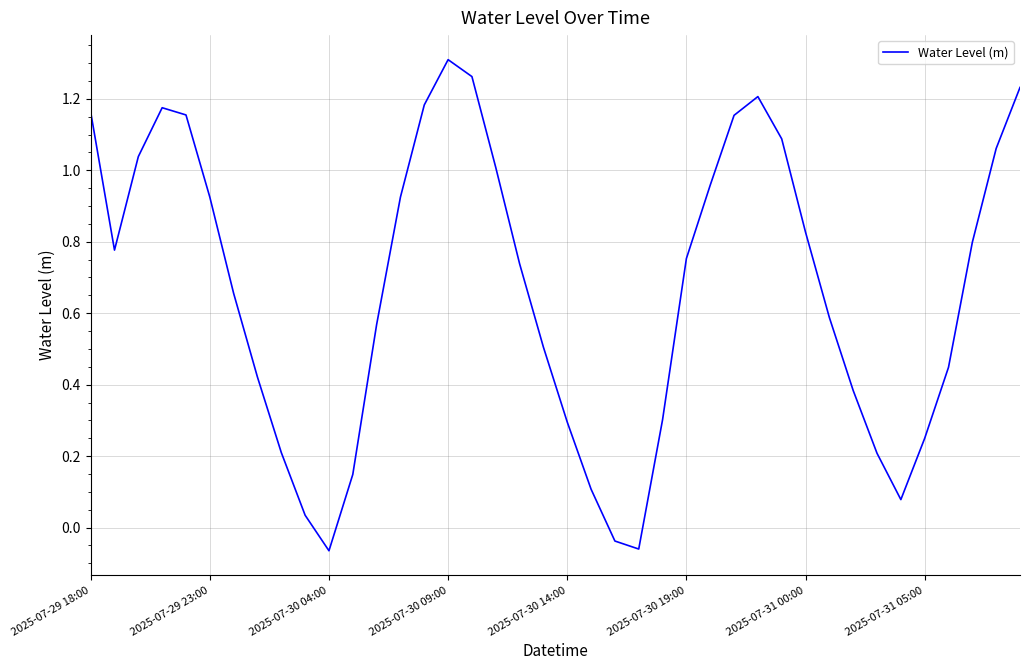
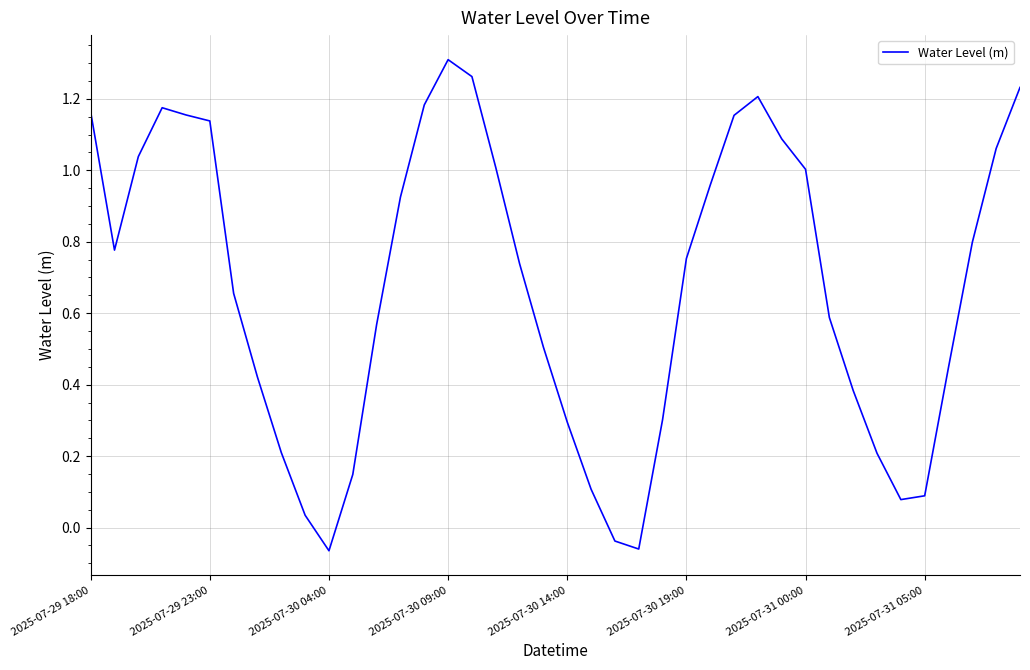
  {
    "2025-07-29 18:00": 1.16,
-   "2025-07-29 23:00": 0.92,
+   "2025-07-29 23:00": 1.14,
    "2025-07-30 04:00": -0.06,
    "2025-07-30 09:00": 1.31,
    "2025-07-30 14:00": 0.30,
    "2025-07-30 19:00": 0.75,
-   "2025-07-31 00:00": 0.83,
-   "2025-07-31 05:00": 0.25
+   "2025-07-31 00:00": 1.00,
+   "2025-07-31 05:00": 0.09
  }
